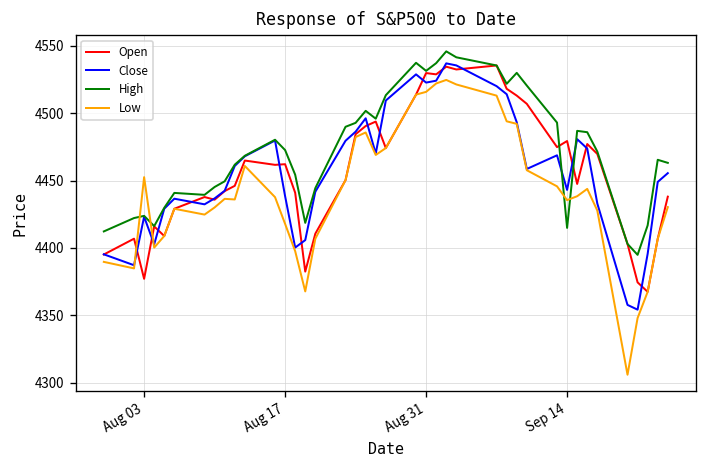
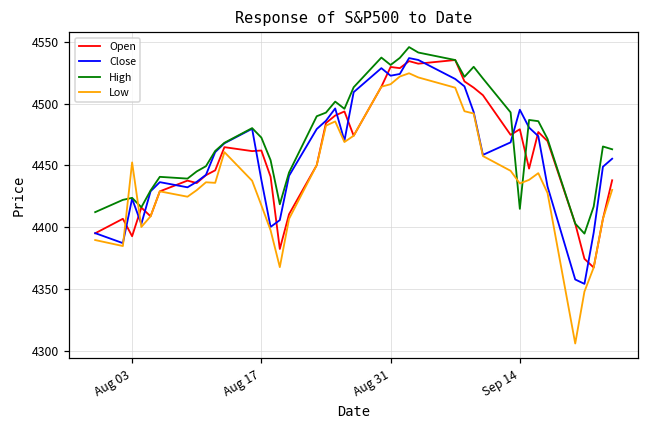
  {
    "Open": {
-     "Aug 03": 4377,
+     "Aug 03": 4393,
      "Aug 17": 4462,
      "Sep 14": 4479
    },
    "Close": {
      "Aug 17": 4438,
      "Aug 31": 4523,
-     "Sep 14": 4443
+     "Sep 14": 4495
    },
    "High": {
      "Aug 17": 4473,
      "Sep 14": 4415
    },
    "Low": {
      "Aug 03": 4453,
      "Aug 17": 4418,
      "Aug 31": 4516,
      "Sep 14": 4435
    }
  }
